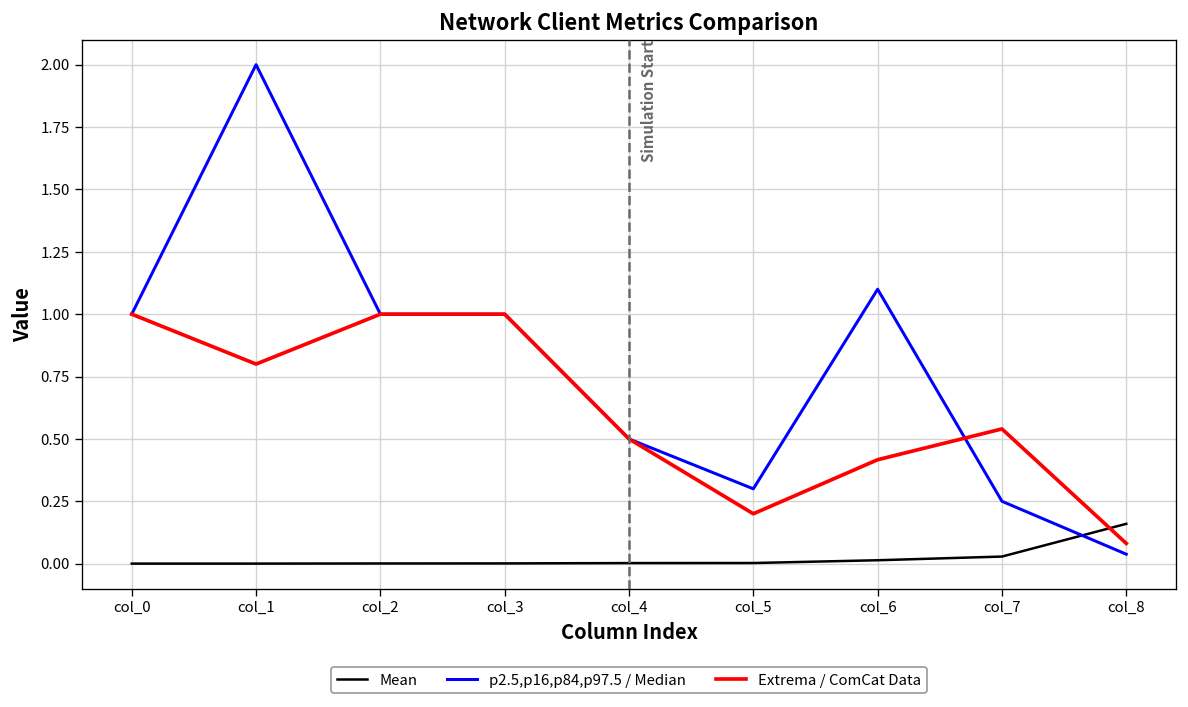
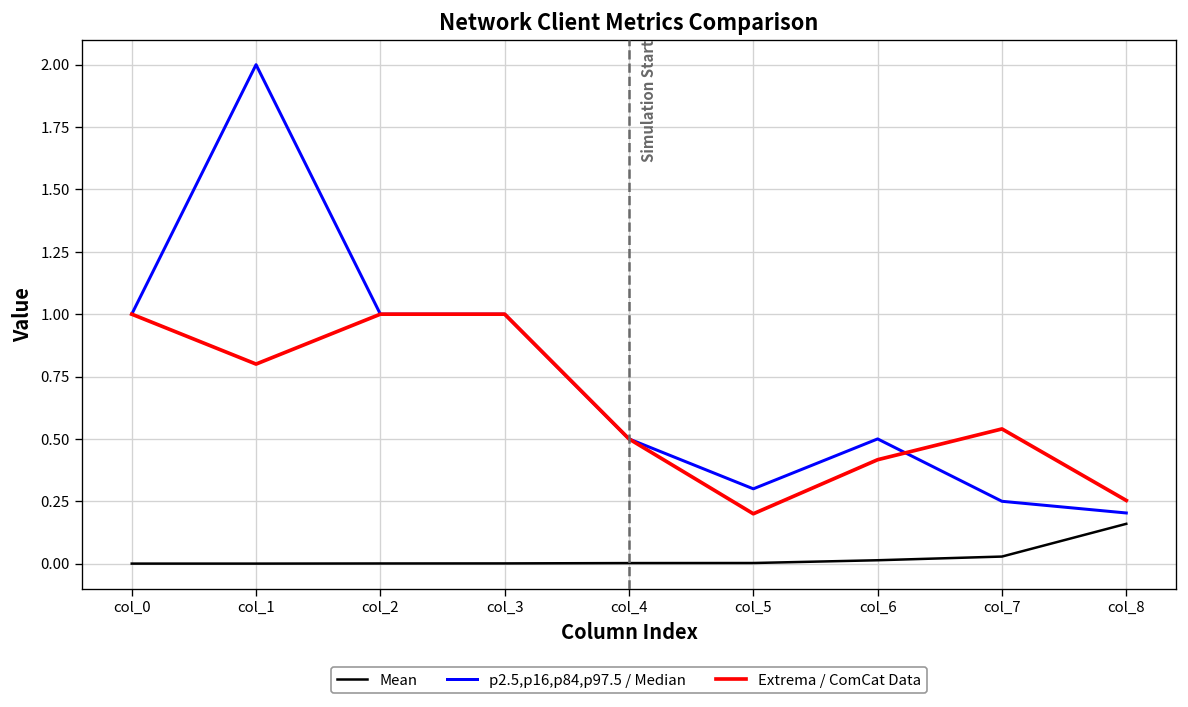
  {
    "Mean": {
      "col_0": 0.00,
      "col_1": 0.00,
      "col_2": 0.00,
      "col_3": 0.00,
      "col_4": 0.00,
      "col_5": 0.00,
      "col_6": 0.01,
      "col_7": 0.03,
      "col_8": 0.16
    },
    "p2.5,p16,p84,p97.5 / Median": {
      "col_1": 2.00,
      "col_5": 0.30,
-     "col_6": 1.1,
+     "col_6": 0.5,
      "col_7": 0.25,
-     "col_8": 0.04
+     "col_8": 0.20
    },
    "Extrema / ComCat Data": {
      "col_1": 0.80,
      "col_5": 0.20,
      "col_6": 0.42,
      "col_7": 0.54,
-     "col_8": 0.08
+     "col_8": 0.25
    }
  }
